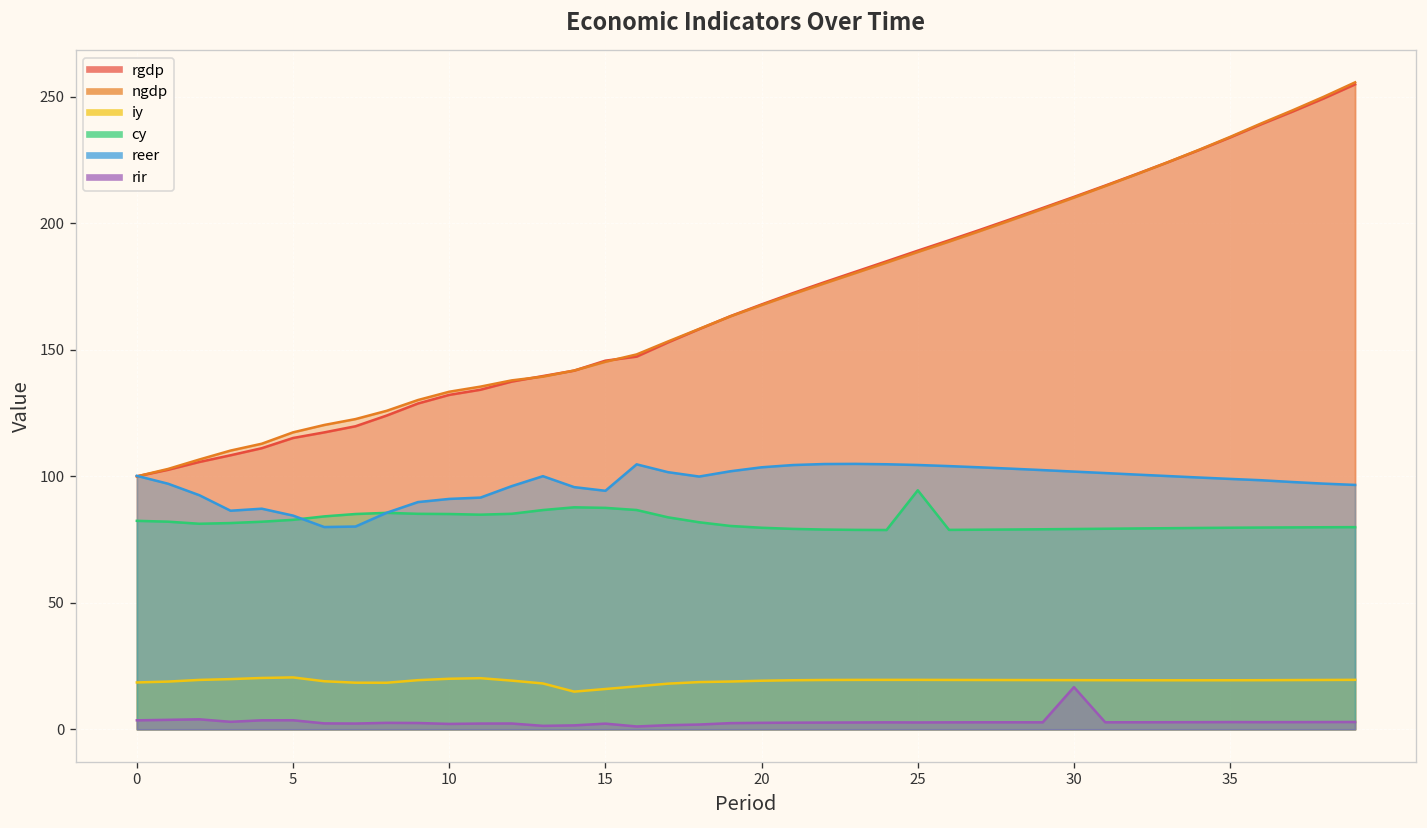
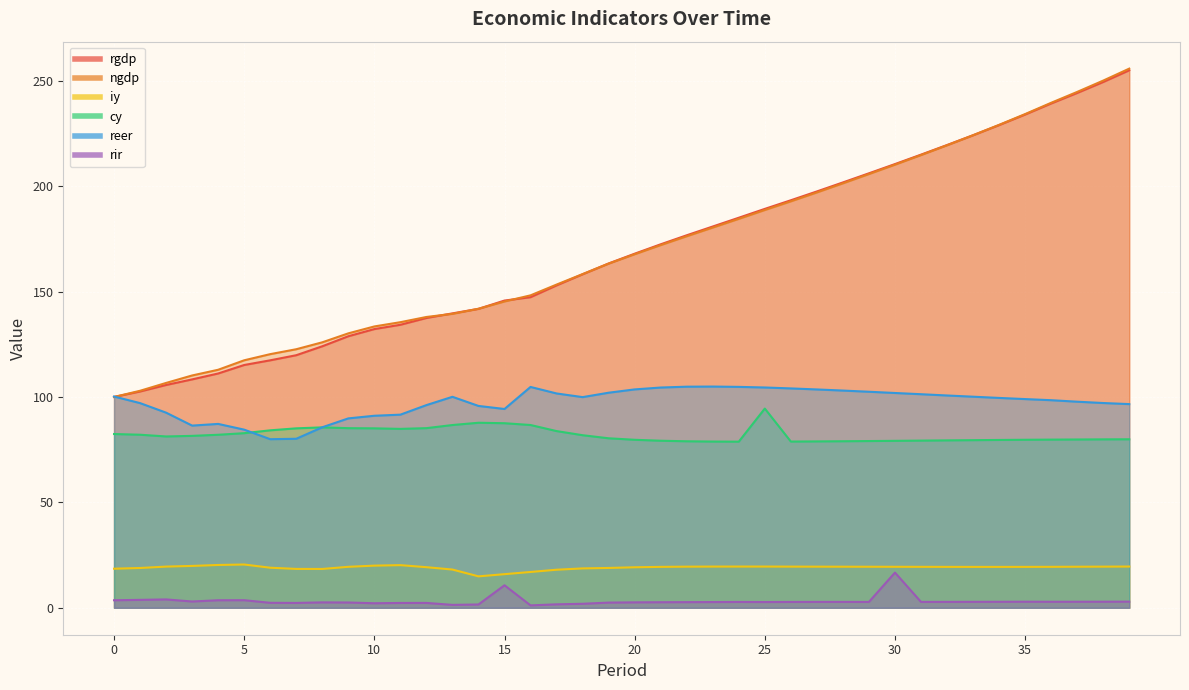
  {
    "cy": {
      "0": 82,
      "5": 83,
      "10": 85,
      "15": 88,
      "20": 80,
      "25": 95,
      "30": 79,
      "35": 80
    },
    "reer": {
      "5": 85,
      "10": 91,
      "15": 94,
      "20": 104,
      "25": 105,
      "30": 102,
      "35": 99
    },
    "rir": {
      "0": 4,
      "5": 4,
      "10": 2,
-     "15": 2,
+     "15": 11,
      "20": 3,
      "25": 3,
      "30": 17,
      "35": 3
    }
  }
